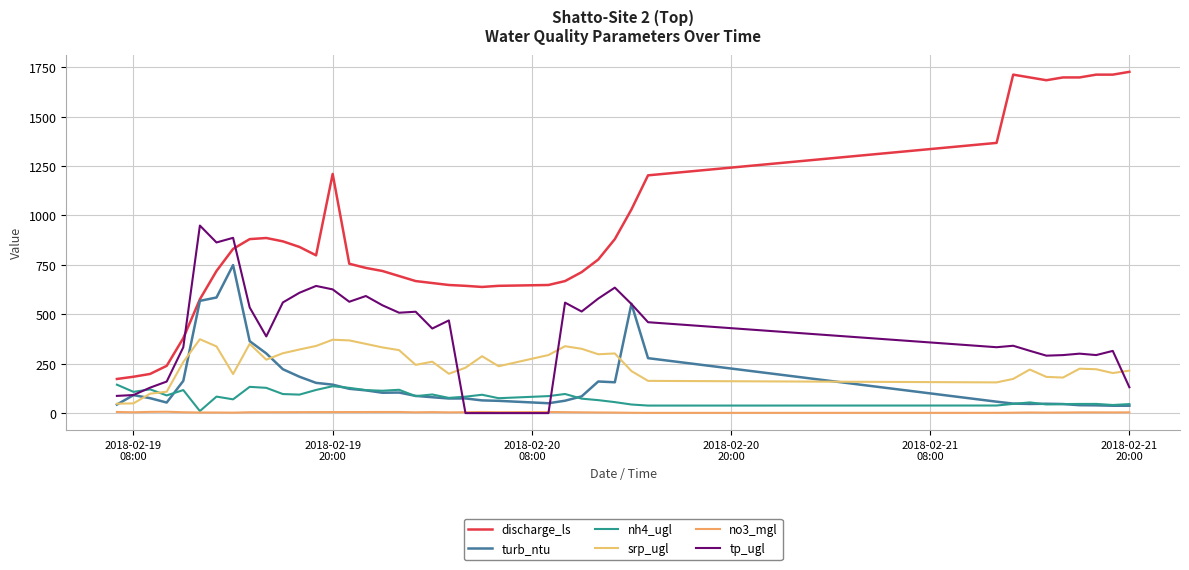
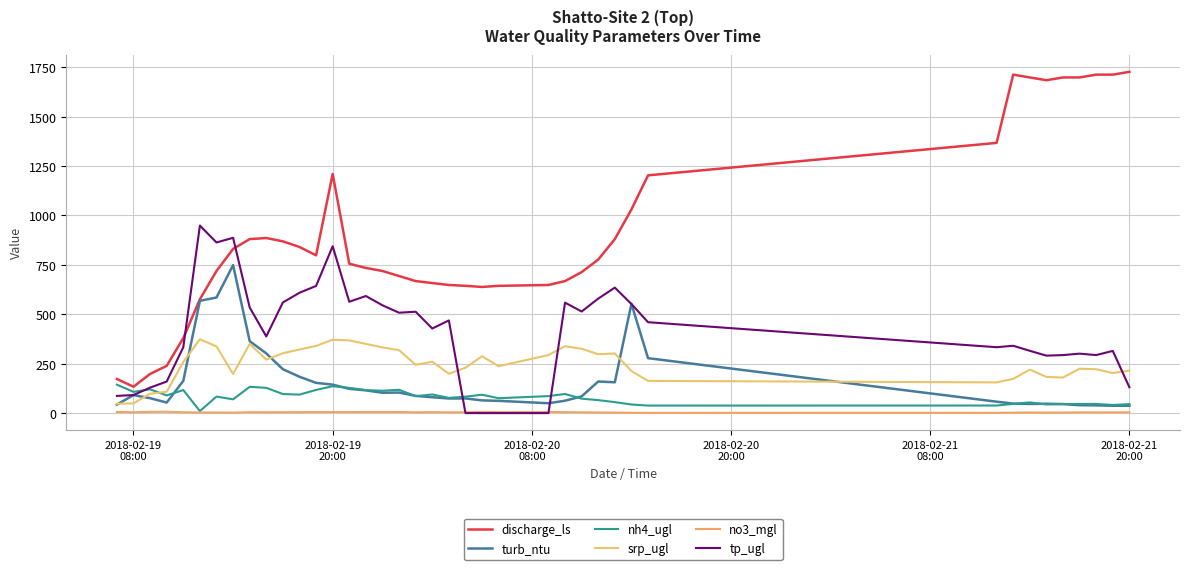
  {
    "discharge_ls": {
-     "2018-02-19 08:00": 180,
+     "2018-02-19 08:00": 130,
      "2018-02-19 20:00": 1210,
      "2018-02-21 20:00": 1730
    },
    "tp_ugl": {
-     "2018-02-19 20:00": 630,
+     "2018-02-19 20:00": 840,
      "2018-02-21 20:00": 130
    }
  }
